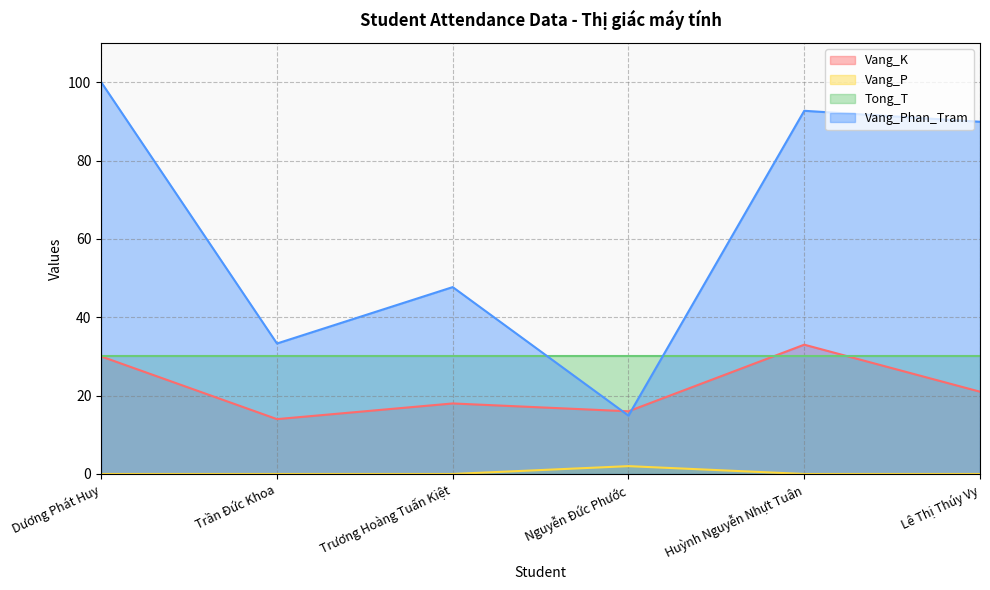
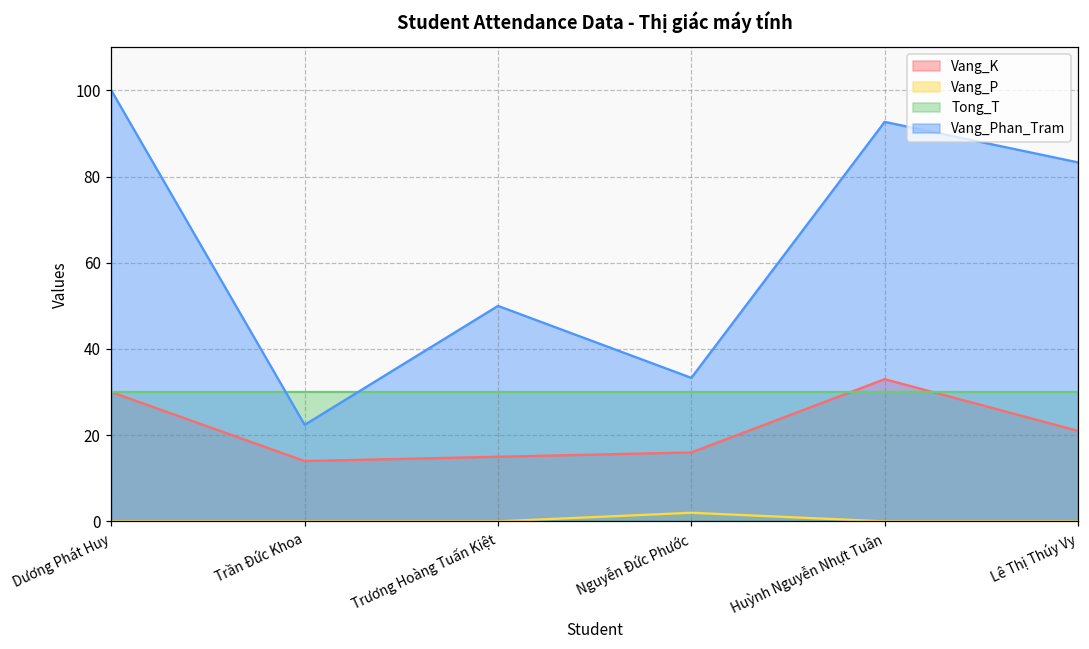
  {
    "Vang_K": {
      "Trần Đức Khoa": 14,
-     "Trương Hoàng Tuấn Kiệt": 18,
+     "Trương Hoàng Tuấn Kiệt": 15,
      "Nguyễn Đức Phước": 16,
      "Huỳnh Nguyễn Nhựt Tuân": 33,
      "Lê Thị Thúy Vy": 21
    },
    "Vang_P": {
      "Dương Phát Huy": 0,
      "Trần Đức Khoa": 0,
      "Trương Hoàng Tuấn Kiệt": 0,
      "Nguyễn Đức Phước": 2,
      "Huỳnh Nguyễn Nhựt Tuân": 0,
      "Lê Thị Thúy Vy": 0
    },
    "Tong_T": {
      "Trần Đức Khoa": 30,
      "Trương Hoàng Tuấn Kiệt": 30,
      "Nguyễn Đức Phước": 30,
      "Huỳnh Nguyễn Nhựt Tuân": 30,
      "Lê Thị Thúy Vy": 30
    },
    "Vang_Phan_Tram": {
      "Dương Phát Huy": 100,
-     "Trần Đức Khoa": 33,
-     "Trương Hoàng Tuấn Kiệt": 48,
-     "Nguyễn Đức Phước": 15,
+     "Trần Đức Khoa": 22,
+     "Trương Hoàng Tuấn Kiệt": 50,
+     "Nguyễn Đức Phước": 33,
      "Huỳnh Nguyễn Nhựt Tuân": 93,
-     "Lê Thị Thúy Vy": 90
+     "Lê Thị Thúy Vy": 83
    }
  }
